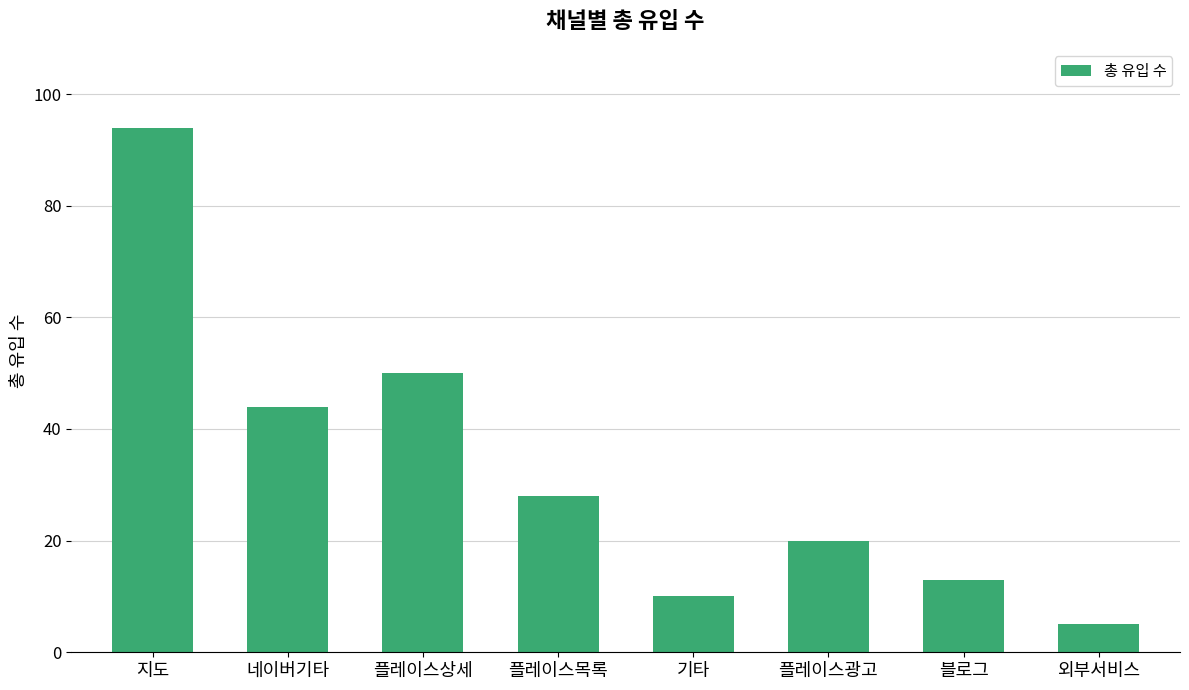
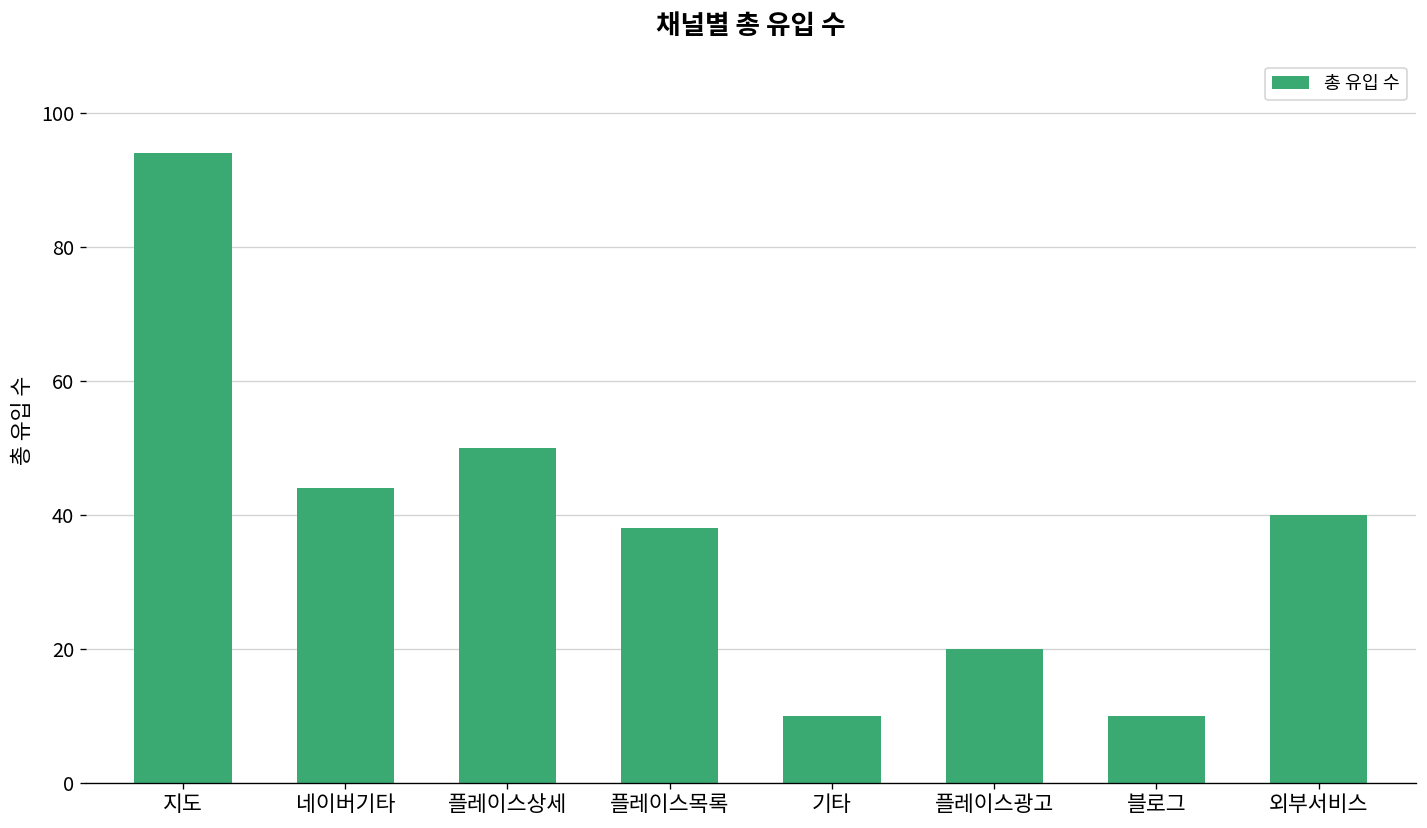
  {
    "지도": 94,
    "네이버기타": 44,
    "플레이스상세": 50,
-   "플레이스목록": 28,
+   "플레이스목록": 38,
    "기타": 10,
    "플레이스광고": 20,
-   "블로그": 13,
-   "외부서비스": 5
+   "블로그": 10,
+   "외부서비스": 40
  }
